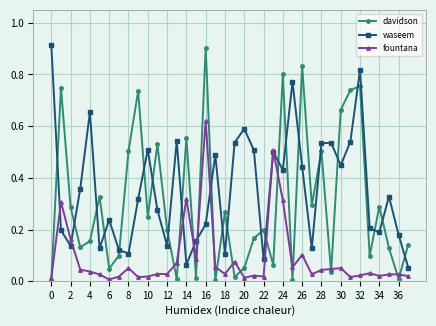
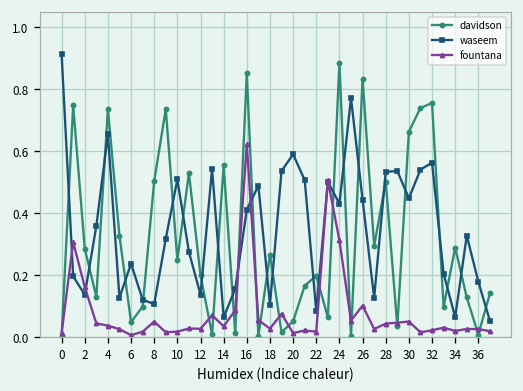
  {
    "davidson": {
      "0": 0.00,
      "2": 0.29,
-     "4": 0.16,
+     "4": 0.74,
      "6": 0.05,
      "8": 0.50,
      "10": 0.25,
      "12": 0.20,
      "14": 0.55,
-     "16": 0.90,
+     "16": 0.85,
      "18": 0.27,
      "20": 0.05,
      "22": 0.20,
-     "24": 0.80,
+     "24": 0.88,
      "26": 0.83,
      "28": 0.50,
      "30": 0.66,
      "32": 0.76,
      "34": 0.29,
      "36": 0.01
    },
    "waseem": {
      "0": 0.91,
      "2": 0.14,
      "4": 0.65,
      "6": 0.24,
      "8": 0.11,
      "10": 0.51,
      "12": 0.14,
      "14": 0.06,
-     "16": 0.22,
+     "16": 0.41,
      "18": 0.10,
      "20": 0.59,
      "22": 0.08,
      "24": 0.43,
      "26": 0.44,
      "28": 0.53,
      "30": 0.45,
-     "32": 0.82,
-     "34": 0.19,
+     "32": 0.56,
+     "34": 0.06,
      "36": 0.18
    },
    "fountana": {
      "0": 0.01,
      "2": 0.16,
      "4": 0.04,
      "6": 0.01,
      "8": 0.05,
      "10": 0.02,
      "12": 0.03,
-     "14": 0.32,
+     "14": 0.04,
      "16": 0.62,
      "18": 0.03,
      "20": 0.01,
      "22": 0.02,
      "24": 0.31,
      "26": 0.10,
      "28": 0.04,
      "30": 0.05,
      "32": 0.02,
      "34": 0.02,
      "36": 0.03
    }
  }
